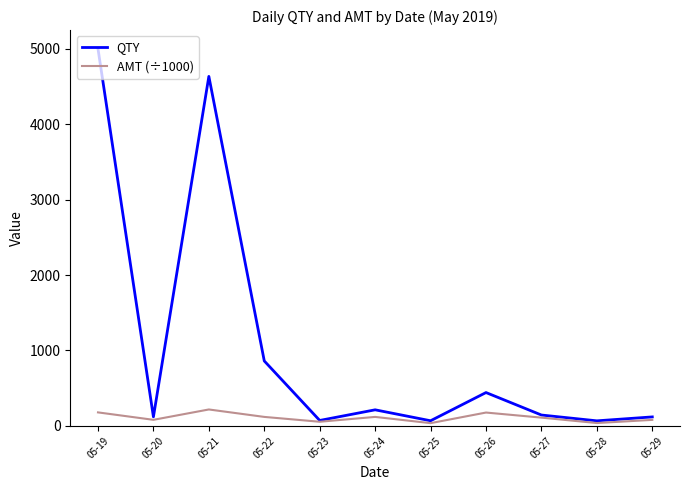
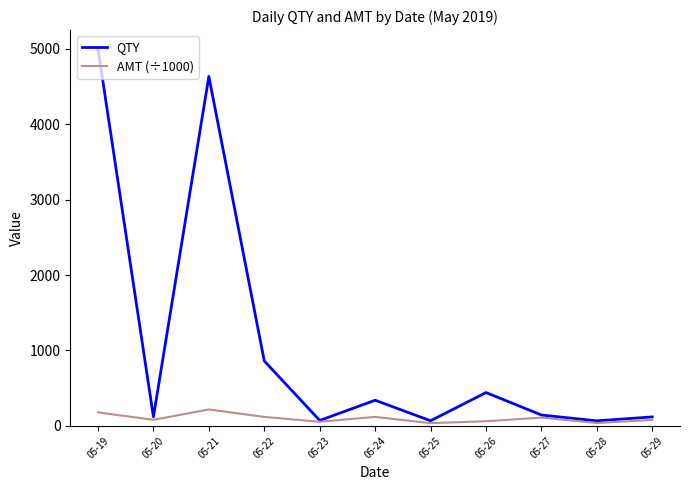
  {
    "QTY": {
      "05-20": 100,
      "05-21": 4600,
      "05-22": 900,
-     "05-24": 200,
+     "05-24": 300,
      "05-26": 400,
      "05-27": 100,
      "05-29": 100
    },
    "AMT (÷1000)": {
      "05-19": 200,
      "05-20": 100,
      "05-21": 200,
      "05-22": 100,
      "05-24": 100,
-     "05-26": 200,
+     "05-26": 100,
      "05-27": 100,
      "05-29": 100
    }
  }
